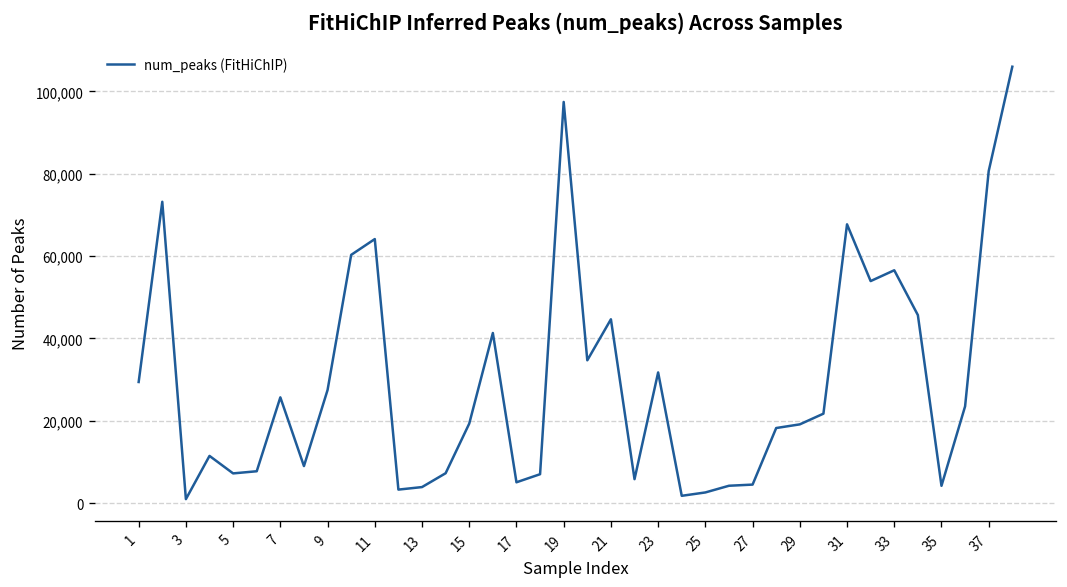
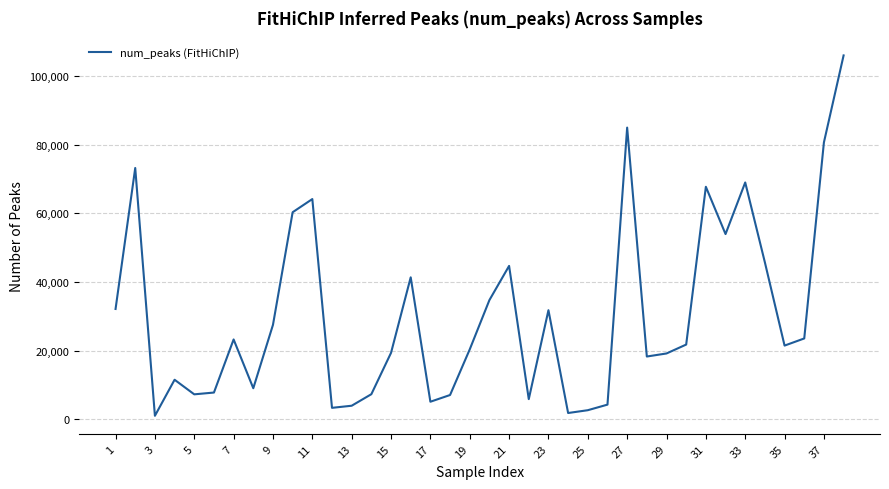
  {
-   "1": "29,000",
+   "1": "32,000",
    "3": "1,000",
    "5": "7,000",
-   "7": "26,000",
+   "7": "23,000",
    "9": "27,000",
    "11": "64,000",
    "13": "4,000",
    "15": "19,000",
    "17": "5,000",
-   "19": "97,000",
+   "19": "20,000",
    "21": "45,000",
    "23": "32,000",
    "25": "3,000",
-   "27": "5,000",
+   "27": "85,000",
    "29": "19,000",
    "31": "68,000",
-   "33": "57,000",
-   "35": "4,000",
+   "33": "69,000",
+   "35": "21,000",
    "37": "81,000"
  }
